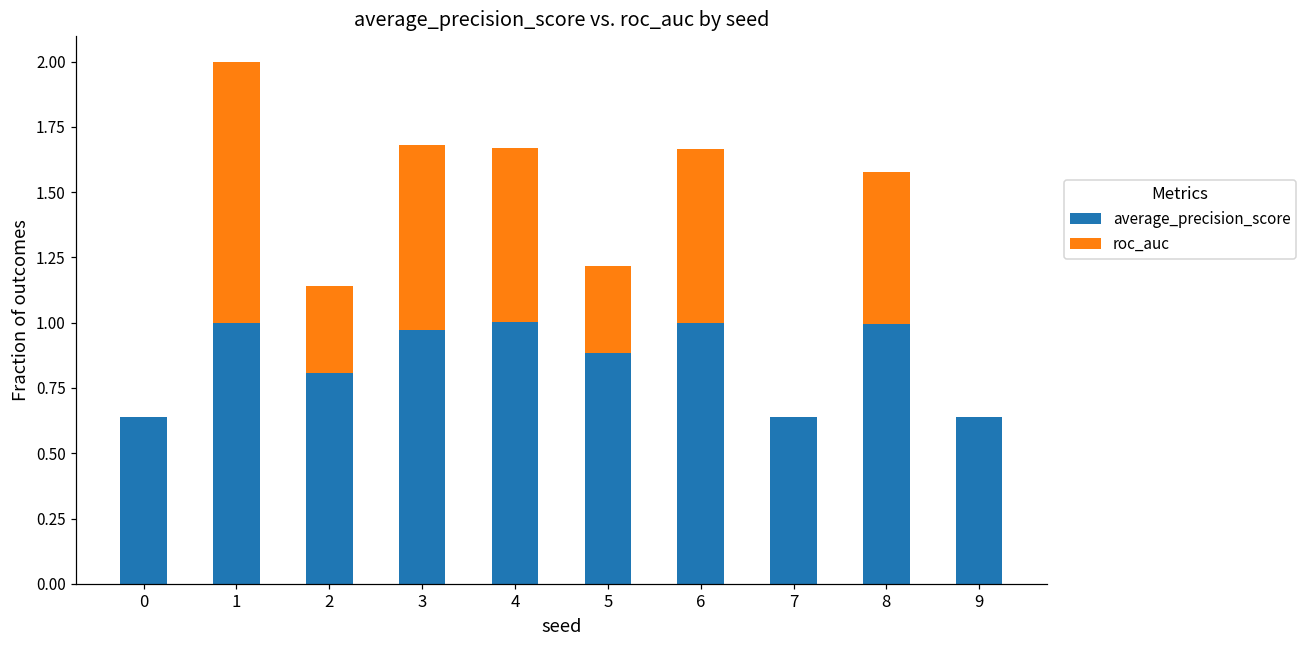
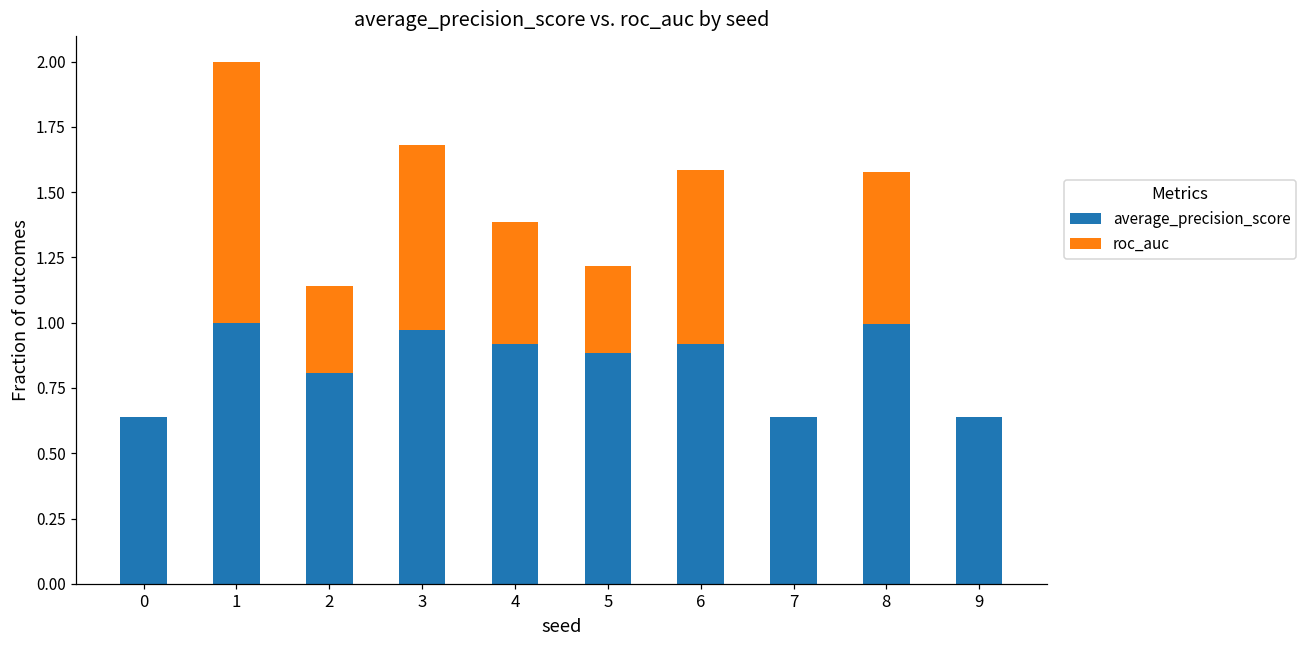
  {
    "average_precision_score": {
      "0": 0.64,
      "1": 1.00,
      "2": 0.81,
      "3": 0.97,
-     "4": 1.00,
+     "4": 0.92,
      "5": 0.88,
-     "6": 1.00,
+     "6": 0.92,
      "7": 0.64,
      "8": 1.00,
      "9": 0.64
    },
    "roc_auc": {
      "0": 0.00,
      "1": 1.00,
      "2": 0.33,
      "3": 0.71,
-     "4": 0.67,
+     "4": 0.47,
      "5": 0.33,
      "6": 0.67,
      "7": 0.00,
      "8": 0.58,
      "9": 0.00
    }
  }
